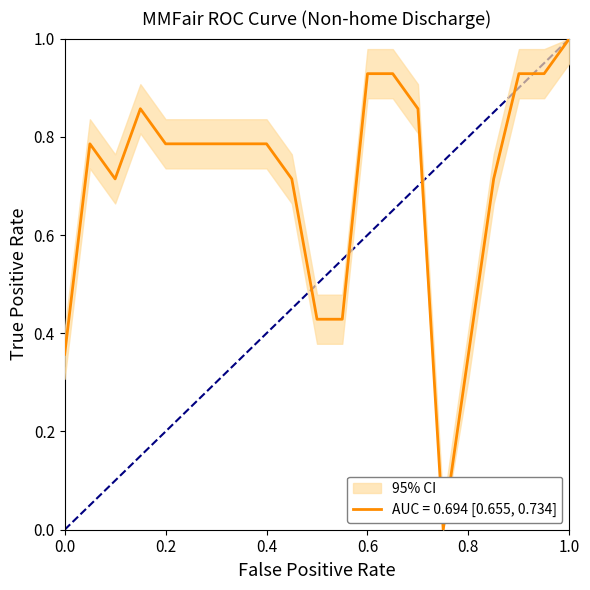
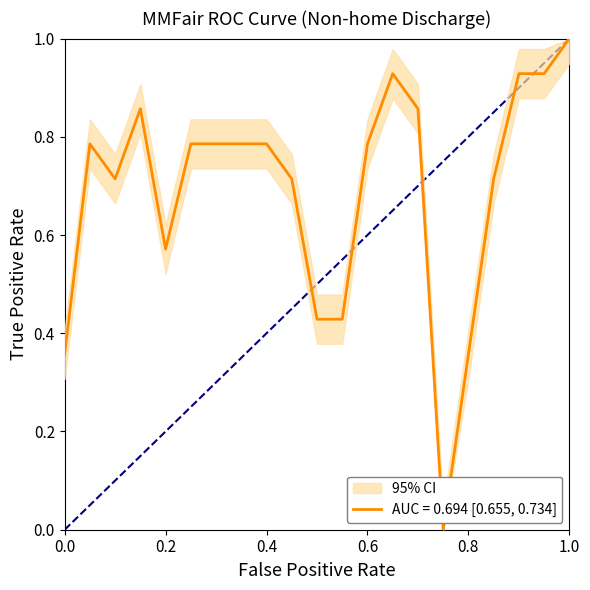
  {
    "AUC = 0.694 [0.655, 0.734]": {
      "0.0": 0.36,
-     "0.2": 0.79,
+     "0.2": 0.57,
      "0.4": 0.79,
-     "0.6": 0.93,
+     "0.6": 0.79,
      "0.8": 0.36
    }
  }
